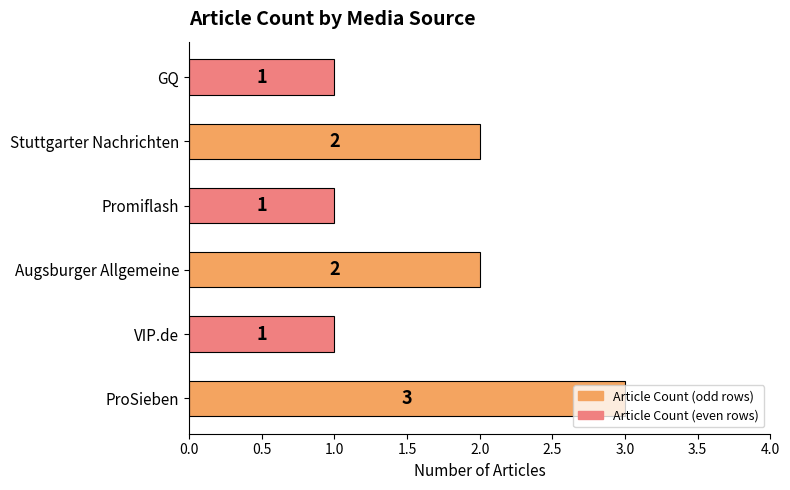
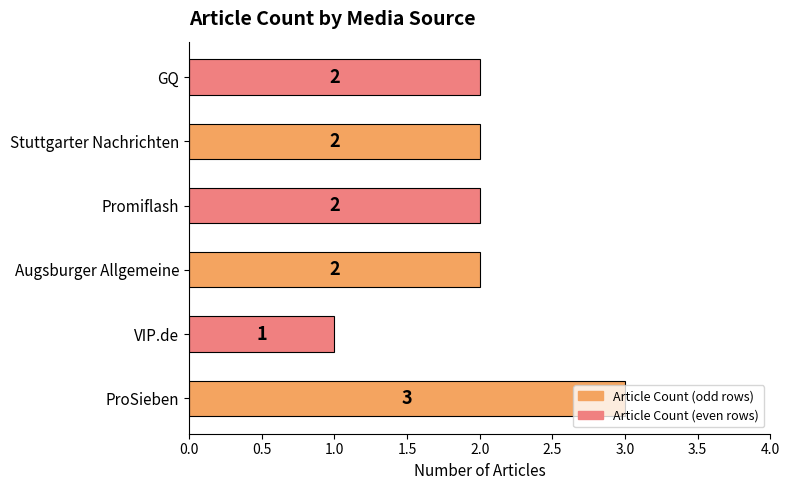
  {
-   "GQ": 1,
+   "GQ": 2,
    "Stuttgarter Nachrichten": 2,
-   "Promiflash": 1,
+   "Promiflash": 2,
    "Augsburger Allgemeine": 2,
    "VIP.de": 1
  }
